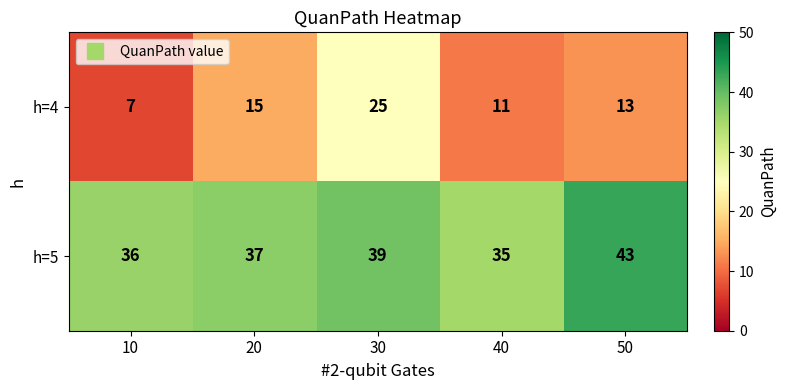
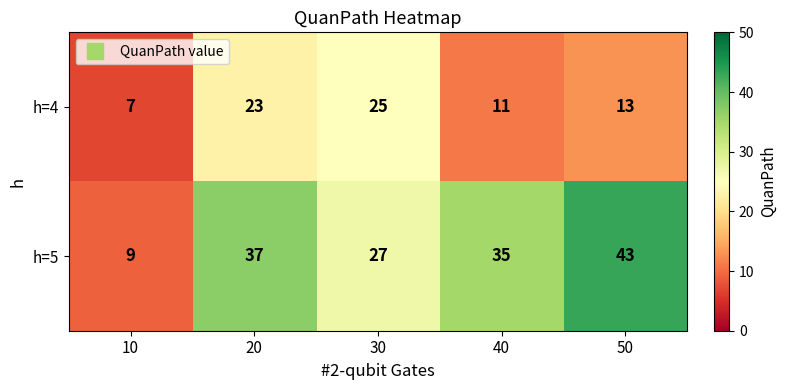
  {
    "h=4": {
      "10": 7,
-     "20": 15,
+     "20": 23,
      "30": 25,
      "40": 11,
      "50": 13
    },
    "h=5": {
-     "10": 36,
+     "10": 9,
      "20": 37,
-     "30": 39,
+     "30": 27,
      "40": 35,
      "50": 43
    }
  }
